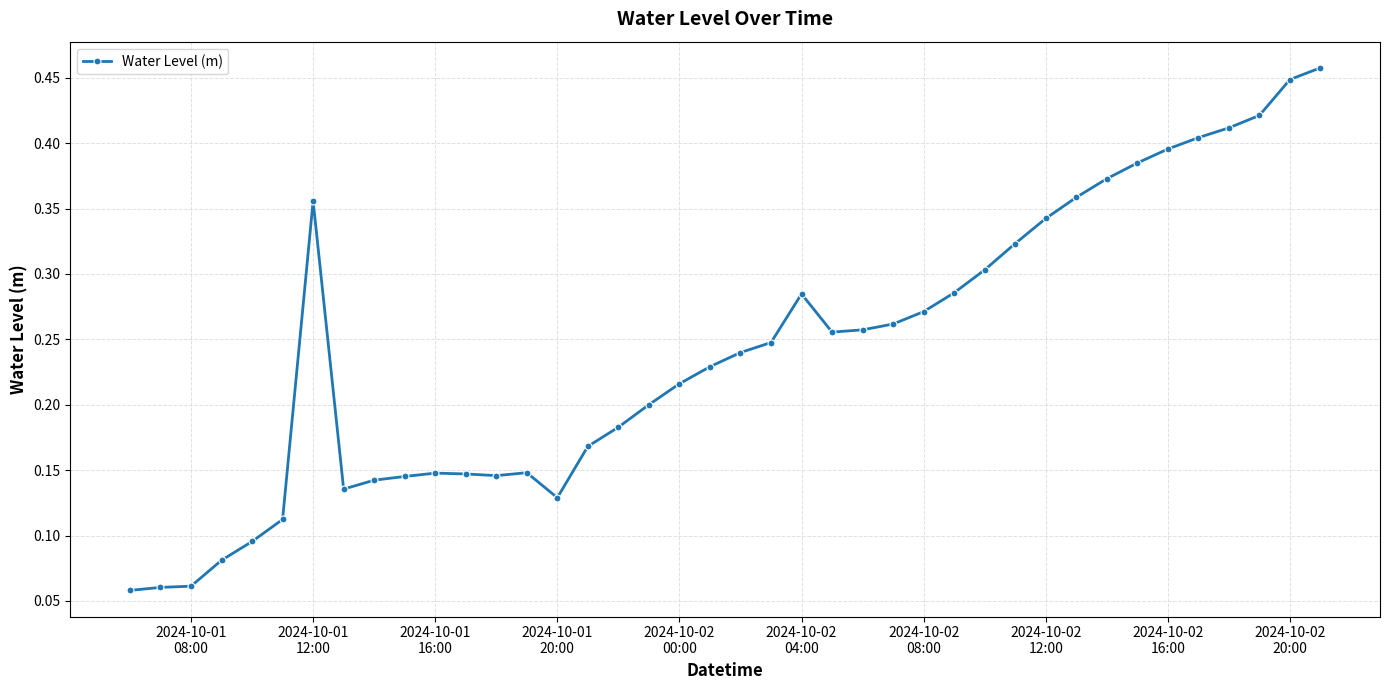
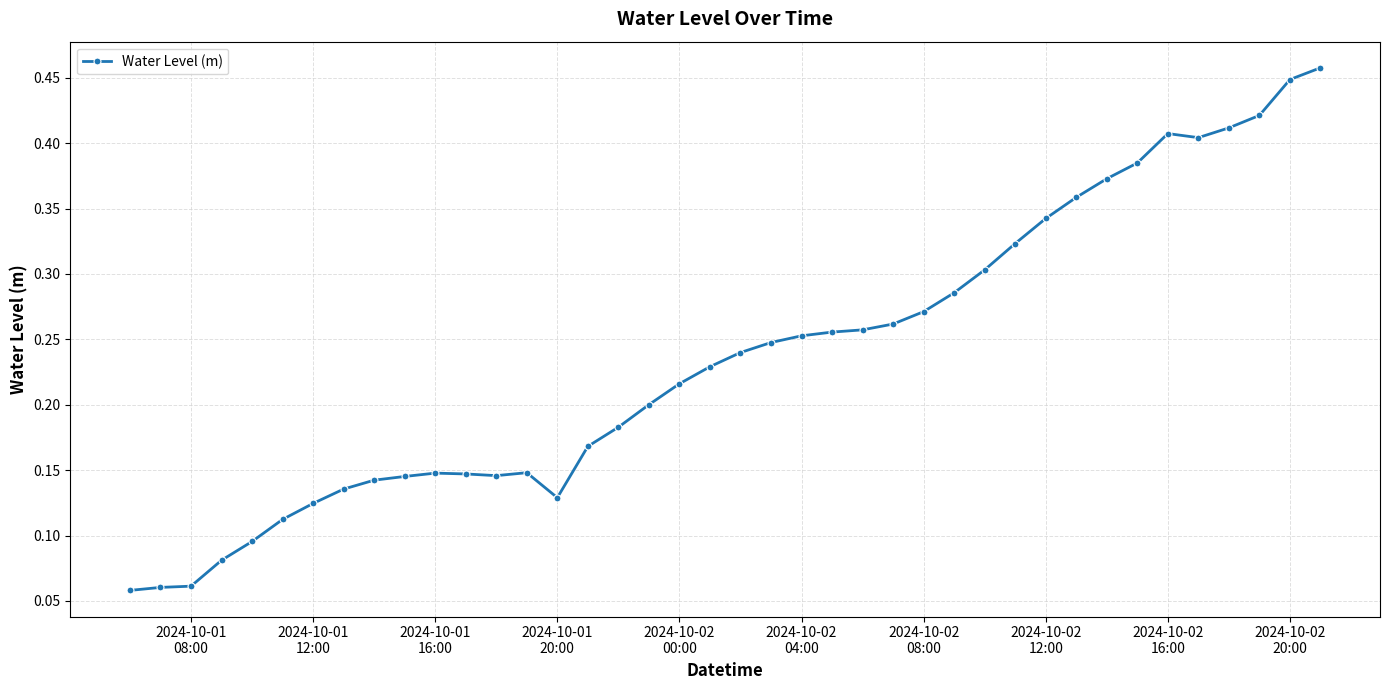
  {
    "2024-10-01 08:00": 0.061,
-   "2024-10-01 12:00": 0.356,
+   "2024-10-01 12:00": 0.125,
    "2024-10-01 16:00": 0.148,
    "2024-10-01 20:00": 0.129,
    "2024-10-02 00:00": 0.216,
-   "2024-10-02 04:00": 0.285,
+   "2024-10-02 04:00": 0.253,
    "2024-10-02 08:00": 0.271,
    "2024-10-02 12:00": 0.342,
-   "2024-10-02 16:00": 0.396,
+   "2024-10-02 16:00": 0.407,
    "2024-10-02 20:00": 0.449
  }
